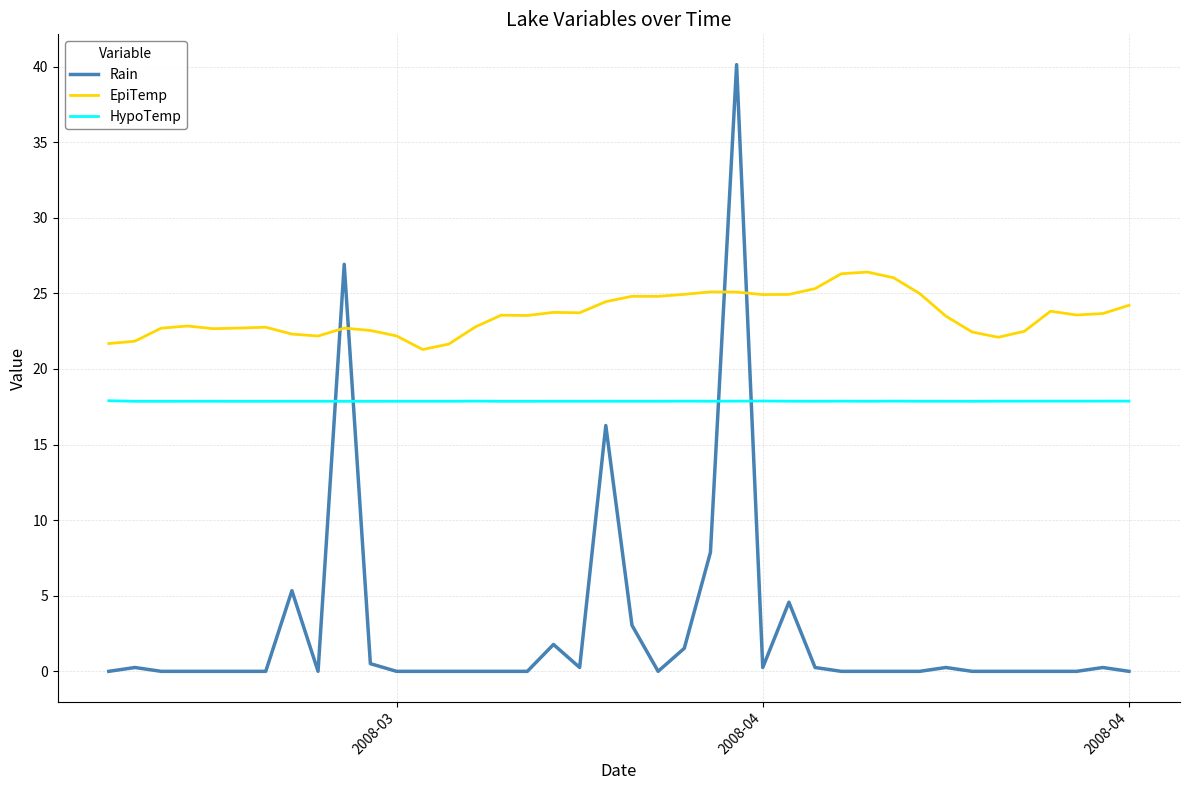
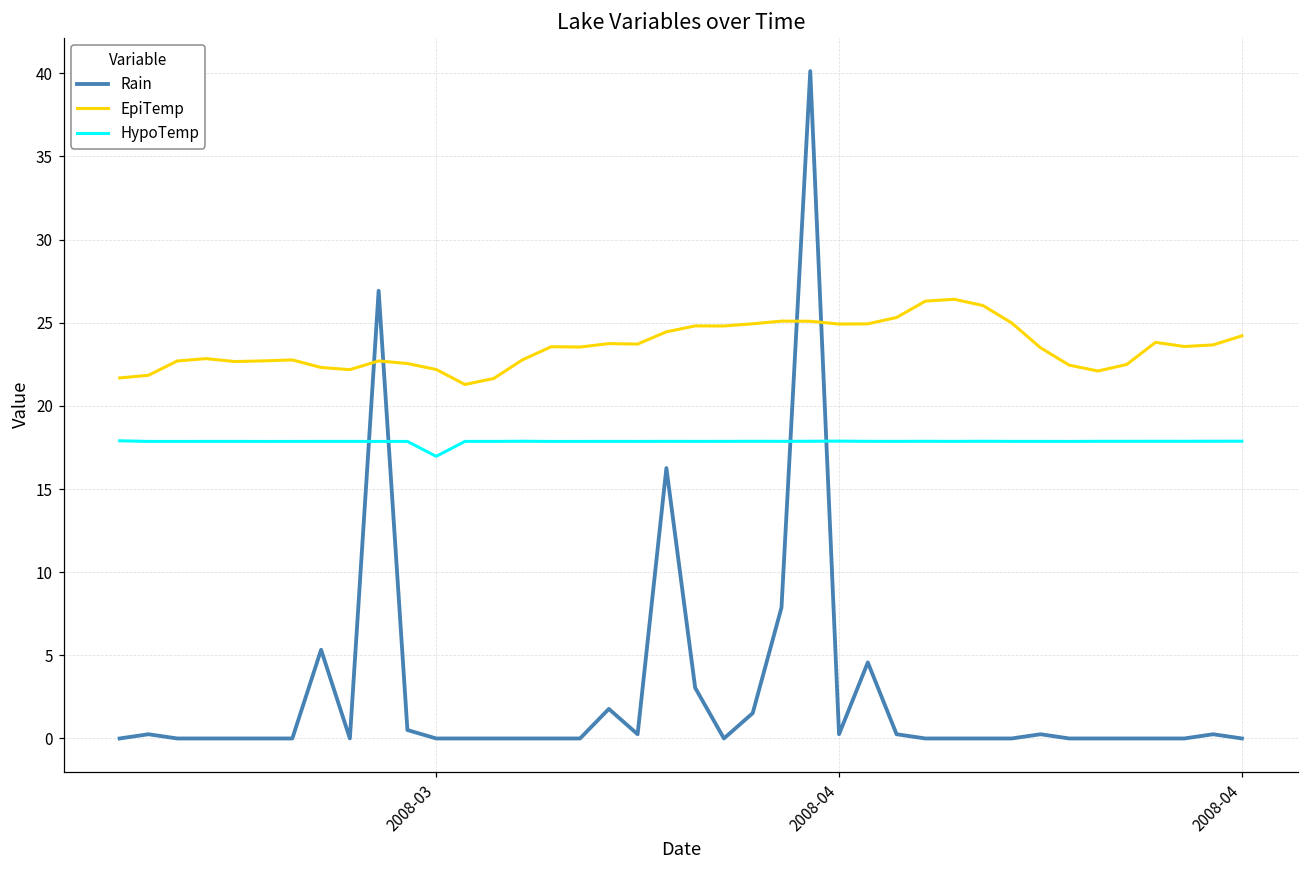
  {
    "Rain": {
      "2008-03": 0.0
    },
    "EpiTemp": {
      "2008-03": 22.2
    },
    "HypoTemp": {
-     "2008-03": 17.9
+     "2008-03": 17.0
    }
  }
